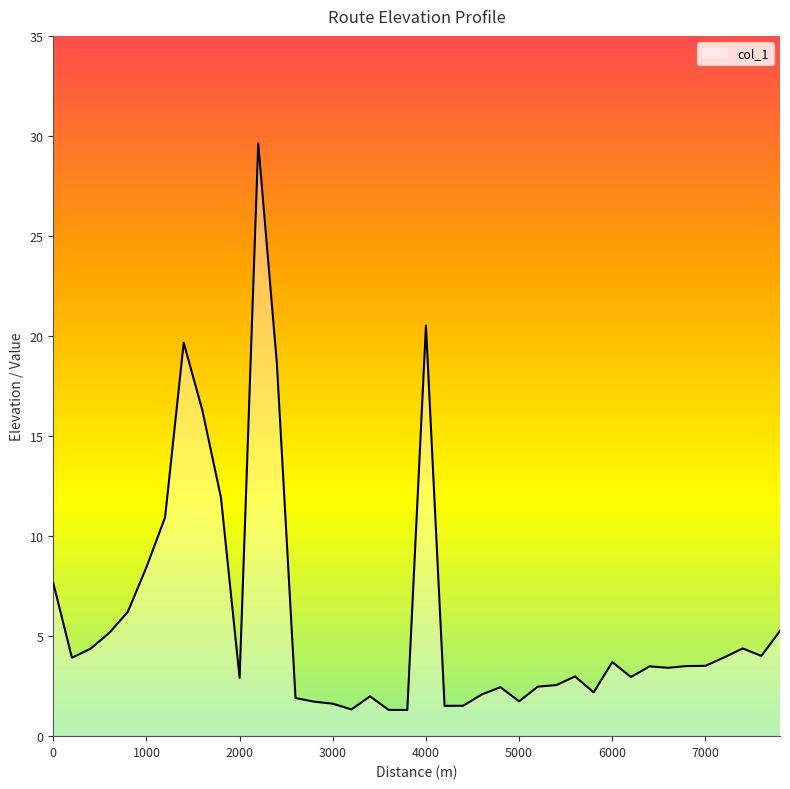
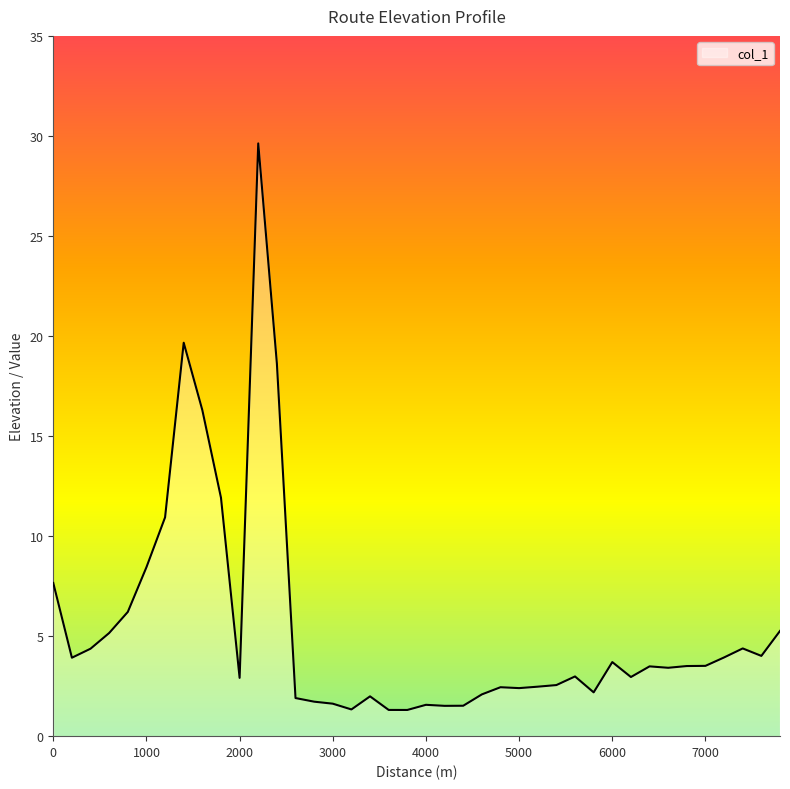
  {
    "0": 7.7,
    "1000": 8.4,
    "2000": 2.9,
    "3000": 1.6,
-   "4000": 20.5,
-   "5000": 1.7,
+   "4000": 1.6,
+   "5000": 2.4,
    "6000": 3.7,
    "7000": 3.5
  }
